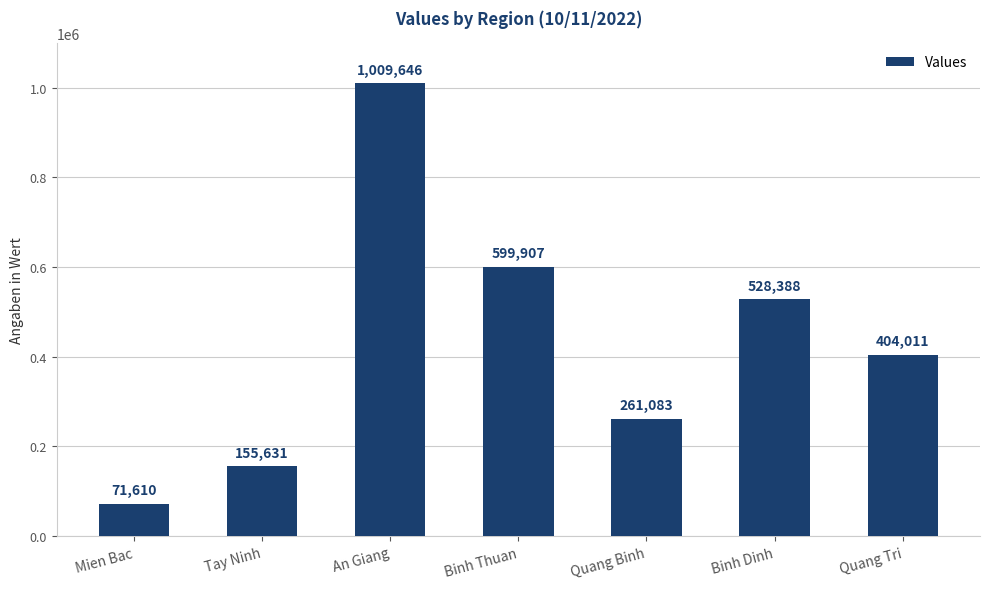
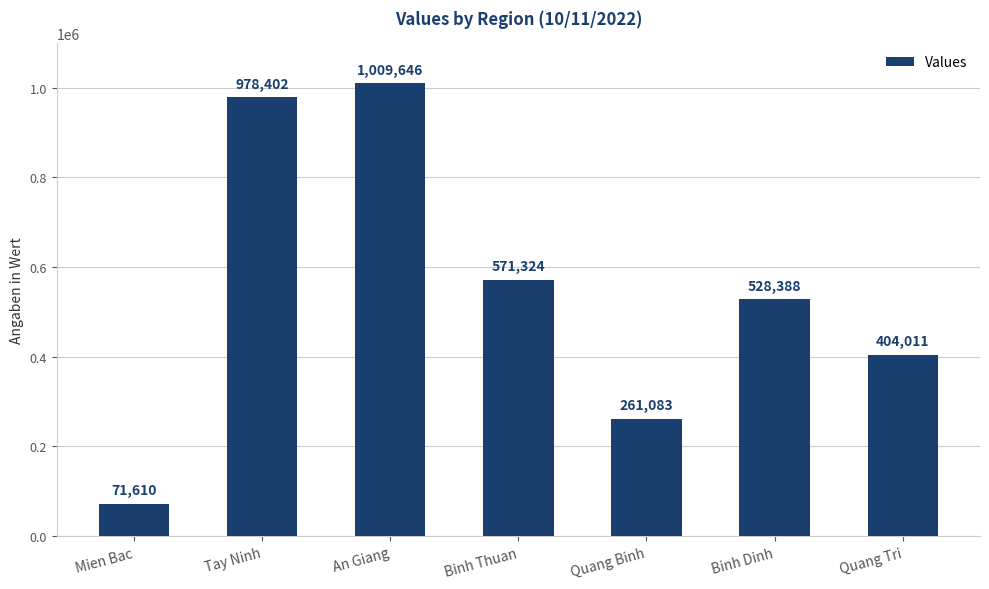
  {
    "Mien Bac": "71,610",
-   "Tay Ninh": "155,631",
+   "Tay Ninh": "978,402",
    "An Giang": "1,009,646",
-   "Binh Thuan": "599,907",
+   "Binh Thuan": "571,324",
    "Quang Binh": "261,083",
    "Binh Dinh": "528,388",
    "Quang Tri": "404,011"
  }
